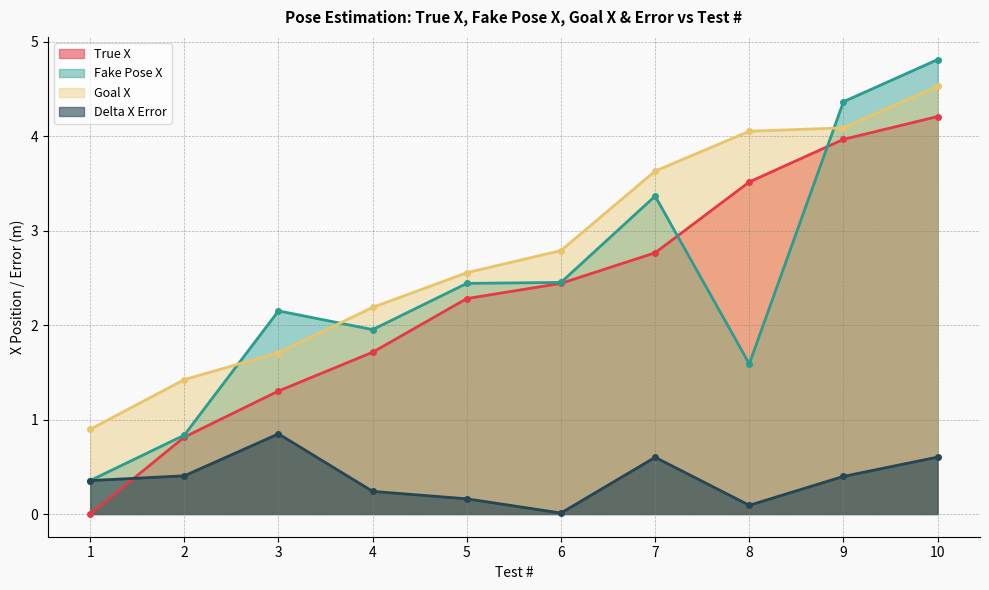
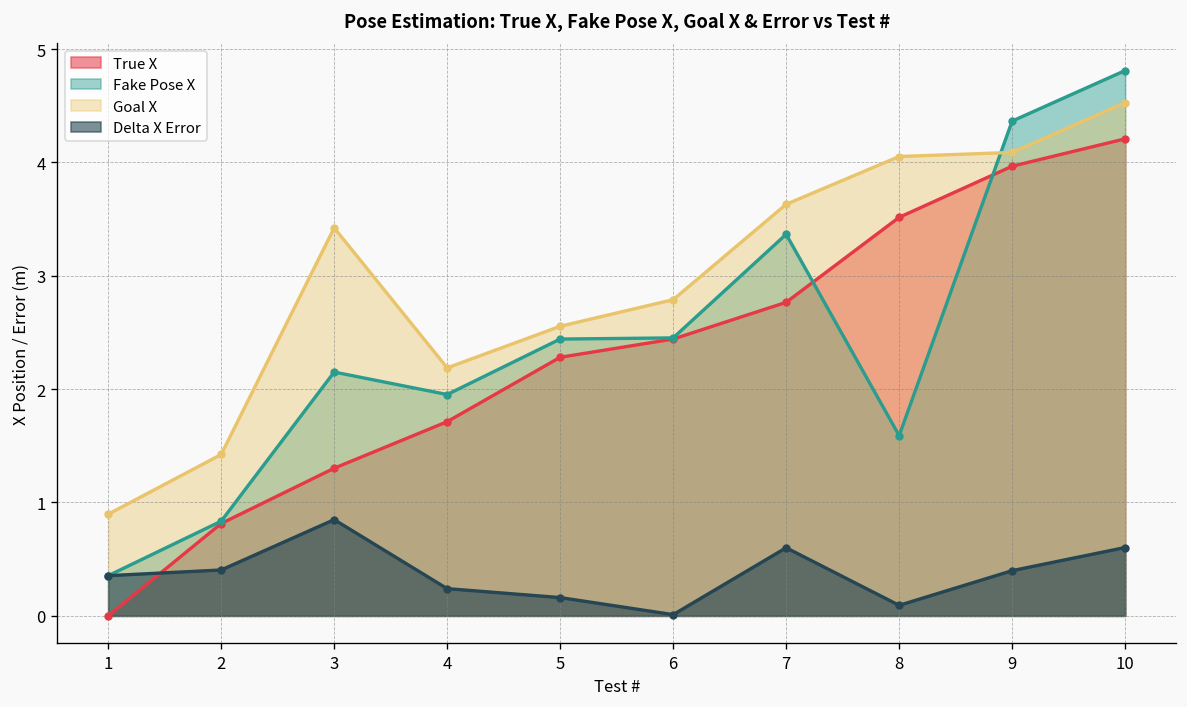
  {
    "True X": {
      "1": 0.0,
      "3": 1.3,
      "4": 1.7,
      "5": 2.3,
      "7": 2.8,
      "8": 3.5,
      "9": 4.0,
      "10": 4.2
    },
    "Fake Pose X": {
      "3": 2.2,
      "4": 2.0,
      "5": 2.4,
      "7": 3.4,
      "8": 1.6,
      "9": 4.4,
      "10": 4.8
    },
    "Goal X": {
      "1": 0.9,
      "2": 1.4,
-     "3": 1.7,
+     "3": 3.4,
      "4": 2.2,
      "5": 2.6,
      "6": 2.8,
      "7": 3.6,
      "8": 4.1,
      "9": 4.1,
      "10": 4.5
    },
    "Delta X Error": {
      "2": 0.4,
      "3": 0.8,
      "4": 0.2,
      "5": 0.2,
      "6": 0.0,
      "7": 0.6,
      "8": 0.1,
      "9": 0.4,
      "10": 0.6
    }
  }
